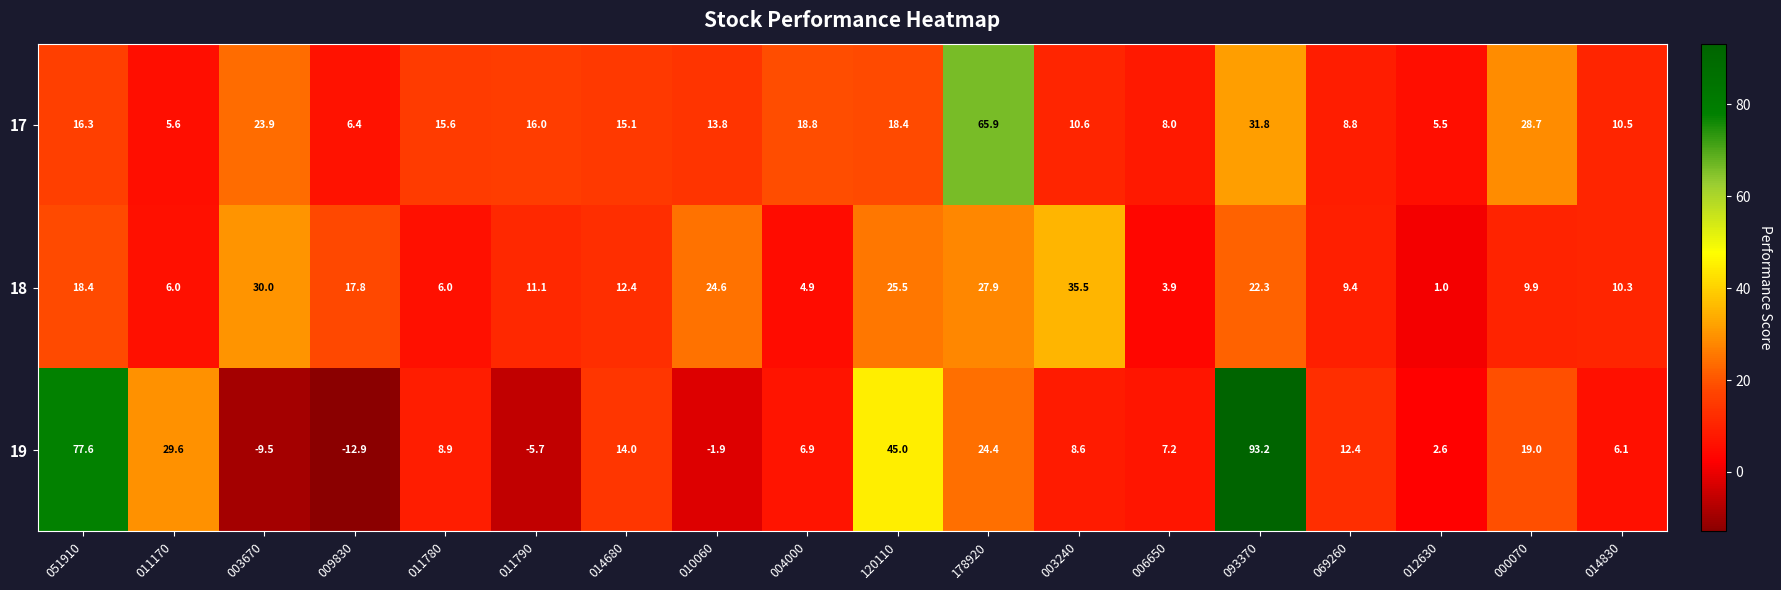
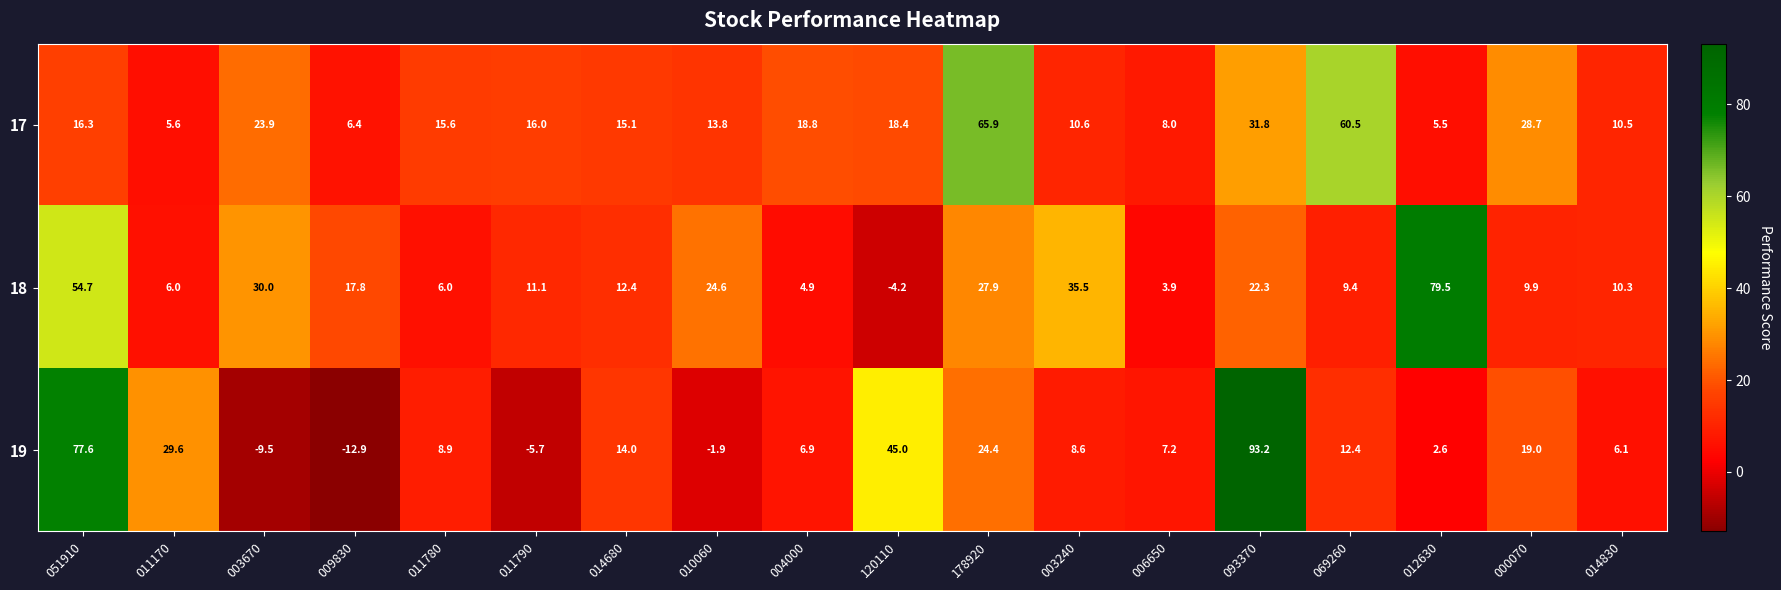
  {
    "17": {
      "051910": 16.3,
      "011170": 5.6,
      "003670": 23.9,
      "009830": 6.4,
      "011780": 15.6,
      "011790": 16.0,
      "014680": 15.1,
      "010060": 13.8,
      "004000": 18.8,
      "120110": 18.4,
      "178920": 65.9,
      "003240": 10.6,
      "006650": 8.0,
      "093370": 31.8,
-     "069260": 8.8,
+     "069260": 60.5,
      "012630": 5.5,
      "000070": 28.7,
      "014830": 10.5
    },
    "18": {
-     "051910": 18.4,
+     "051910": 54.7,
      "011170": 6.0,
      "003670": 30.0,
      "009830": 17.8,
      "011780": 6.0,
      "011790": 11.1,
      "014680": 12.4,
      "010060": 24.6,
      "004000": 4.9,
-     "120110": 25.5,
+     "120110": -4.2,
      "178920": 27.9,
      "003240": 35.5,
      "006650": 3.9,
      "093370": 22.3,
      "069260": 9.4,
-     "012630": 1.0,
+     "012630": 79.5,
      "000070": 9.9,
      "014830": 10.3
    },
    "19": {
      "051910": 77.6,
      "011170": 29.6,
      "003670": -9.5,
      "009830": -12.9,
      "011780": 8.9,
      "011790": -5.7,
      "014680": 14.0,
      "010060": -1.9,
      "004000": 6.9,
      "120110": 45.0,
      "178920": 24.4,
      "003240": 8.6,
      "006650": 7.2,
      "093370": 93.2,
      "069260": 12.4,
      "012630": 2.6,
      "000070": 19.0,
      "014830": 6.1
    }
  }
